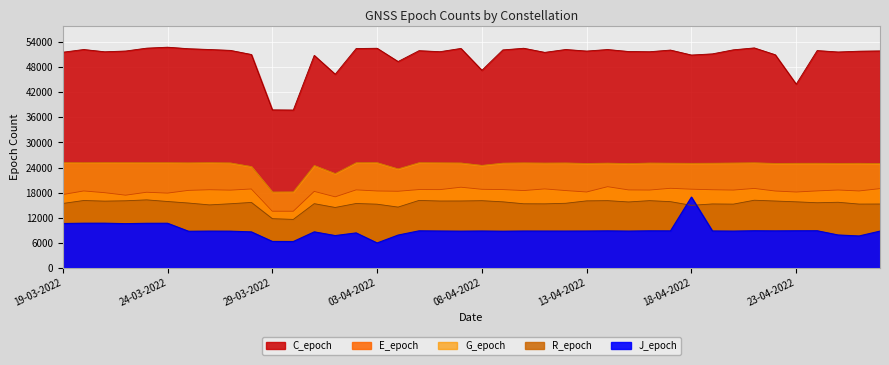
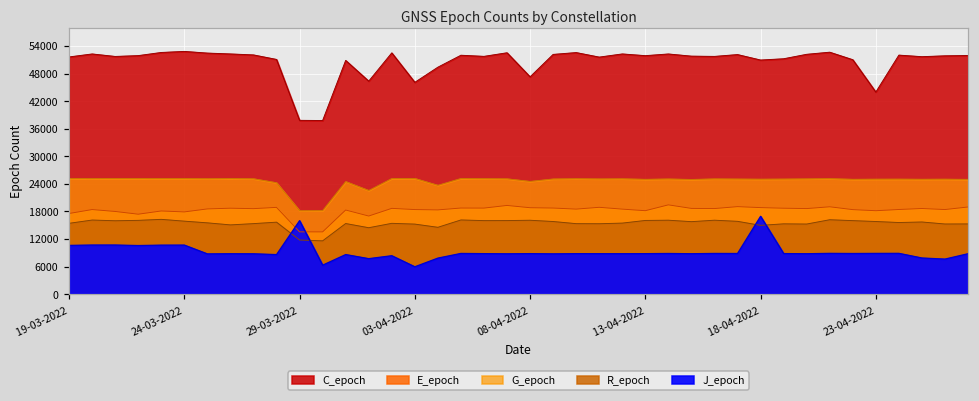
  {
    "C_epoch": {
      "19-03-2022": 52000,
      "24-03-2022": 53000,
      "29-03-2022": 38000,
-     "03-04-2022": 53000,
+     "03-04-2022": 46000,
      "08-04-2022": 47000,
      "13-04-2022": 52000,
      "18-04-2022": 51000,
      "23-04-2022": 44000
    },
    "J_epoch": {
      "19-03-2022": 11000,
      "24-03-2022": 11000,
-     "29-03-2022": 6000,
+     "29-03-2022": 16000,
      "03-04-2022": 6000,
      "08-04-2022": 9000,
      "13-04-2022": 9000,
      "18-04-2022": 17000,
      "23-04-2022": 9000
    }
  }
